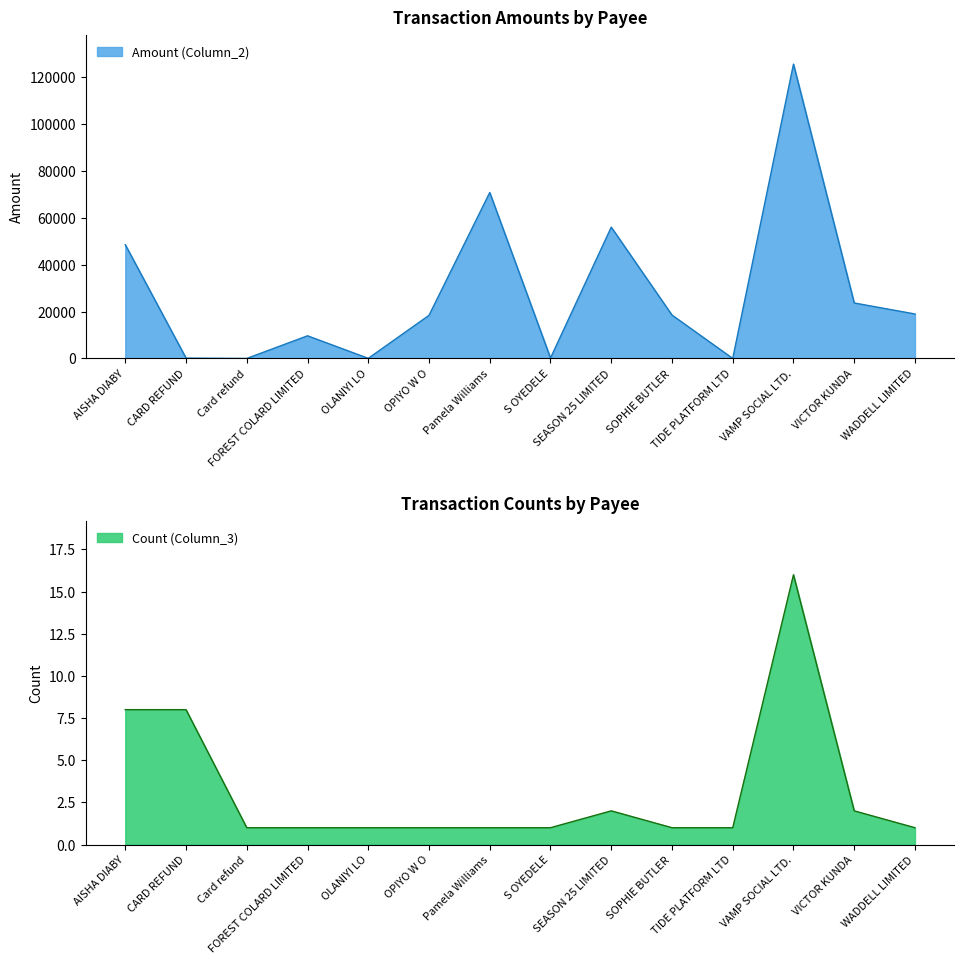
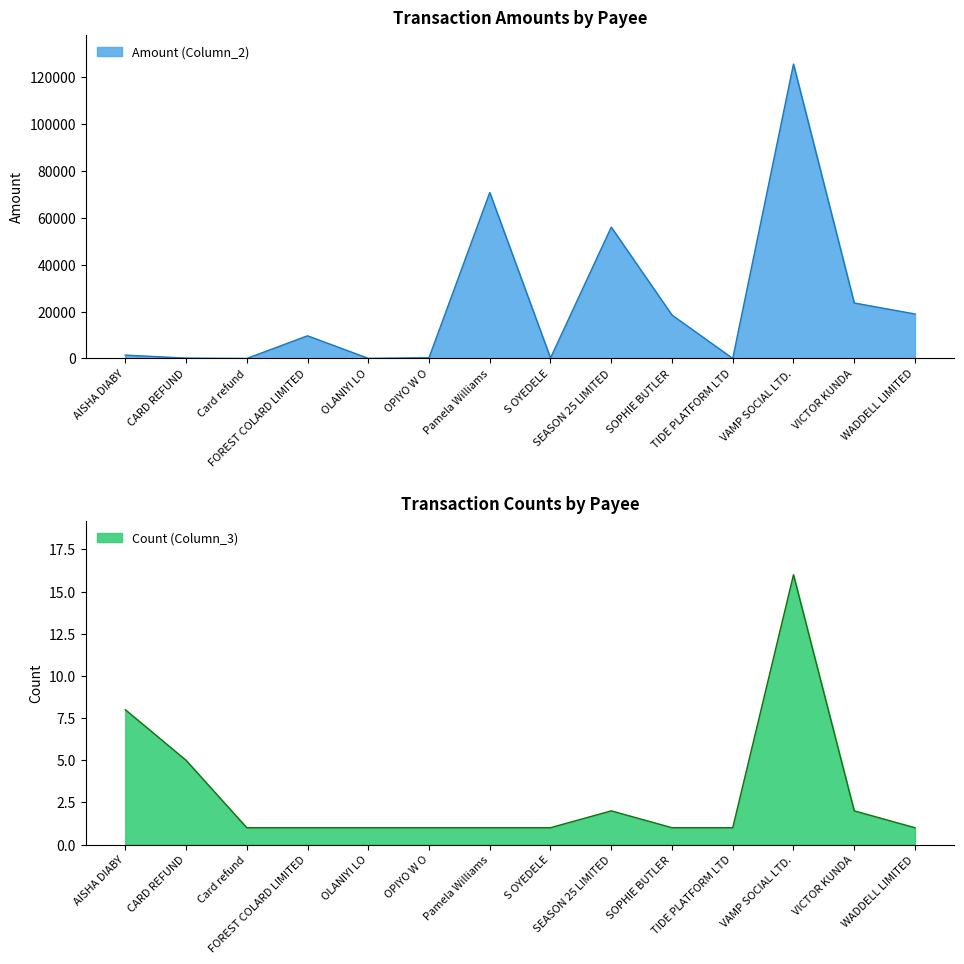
  {
    "Transaction Amounts by Payee": {
-     "AISHA DIABY": 49000,
+     "AISHA DIABY": 1000,
      "CARD REFUND": 0,
      "Card refund": 0,
      "FOREST COLARD LIMITED": 10000,
      "OLANIYI LO": 0,
-     "OPIYO W O": 18000,
+     "OPIYO W O": 0,
      "Pamela Williams": 71000,
      "S OYEDELE": 0,
      "SEASON 25 LIMITED": 56000,
      "SOPHIE BUTLER": 19000,
      "TIDE PLATFORM LTD": 0,
      "VAMP SOCIAL LTD.": 126000,
      "VICTOR KUNDA": 24000,
      "WADDELL LIMITED": 19000
    },
    "Transaction Counts by Payee": {
      "AISHA DIABY": 8,
-     "CARD REFUND": 8,
+     "CARD REFUND": 5,
      "Card refund": 1,
      "FOREST COLARD LIMITED": 1,
      "OLANIYI LO": 1,
      "OPIYO W O": 1,
      "Pamela Williams": 1,
      "S OYEDELE": 1,
      "SEASON 25 LIMITED": 2,
      "SOPHIE BUTLER": 1,
      "TIDE PLATFORM LTD": 1,
      "VAMP SOCIAL LTD.": 16,
      "VICTOR KUNDA": 2,
      "WADDELL LIMITED": 1
    }
  }
